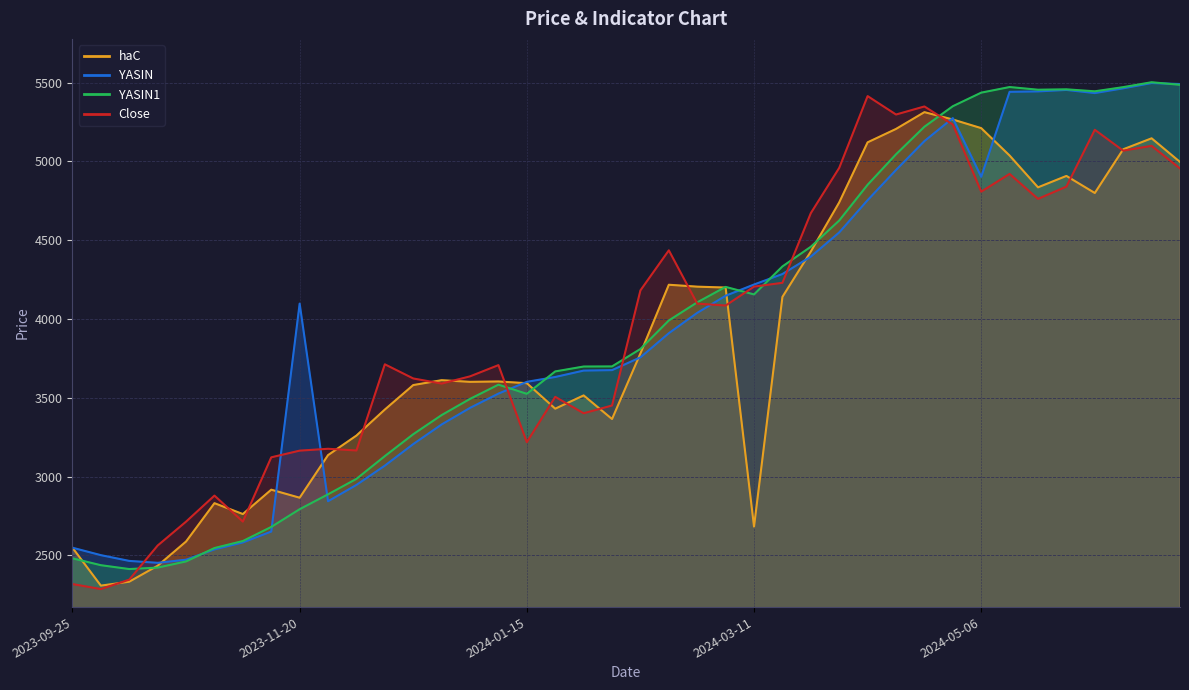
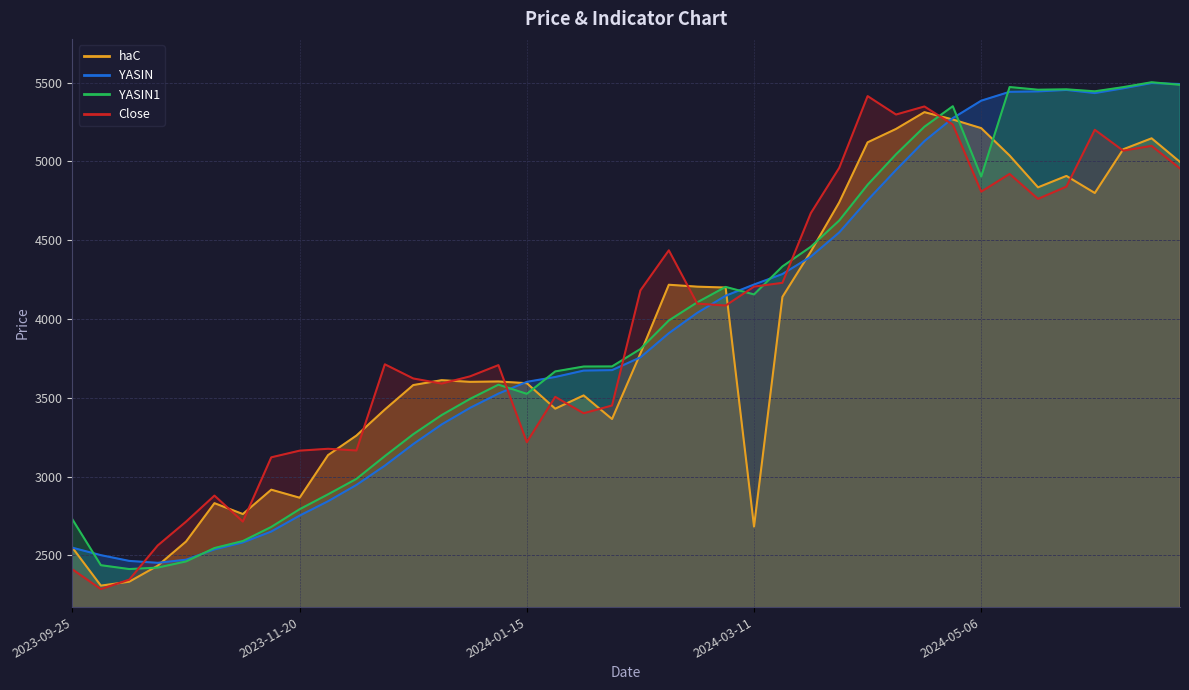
  {
    "haC": {
      "2023-11-20": 2870,
      "2024-03-11": 2680,
      "2024-05-06": 5210
    },
    "YASIN": {
-     "2023-11-20": 4100,
-     "2024-05-06": 4900
+     "2023-11-20": 2750,
+     "2024-05-06": 5390
    },
    "YASIN1": {
-     "2023-09-25": 2480,
+     "2023-09-25": 2730,
      "2023-11-20": 2790,
      "2024-01-15": 3520,
      "2024-03-11": 4160,
-     "2024-05-06": 5440
+     "2024-05-06": 4900
    },
    "Close": {
-     "2023-09-25": 2320,
+     "2023-09-25": 2410,
      "2023-11-20": 3160,
      "2024-01-15": 3220,
      "2024-05-06": 4810
    }
  }
